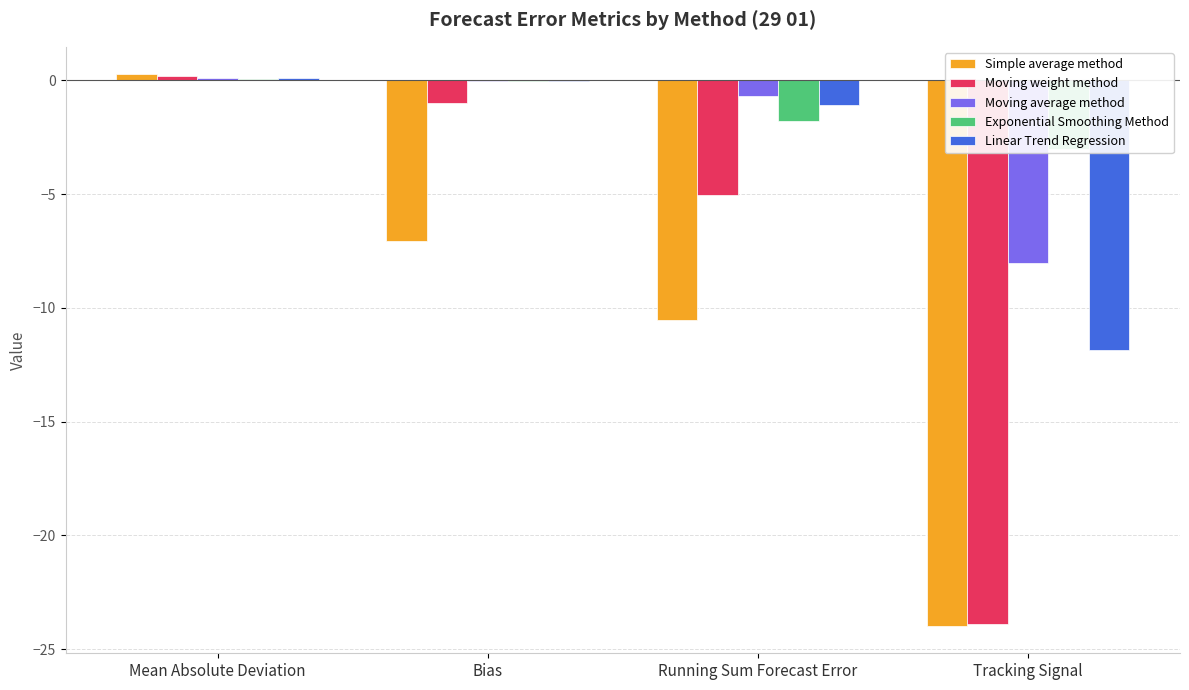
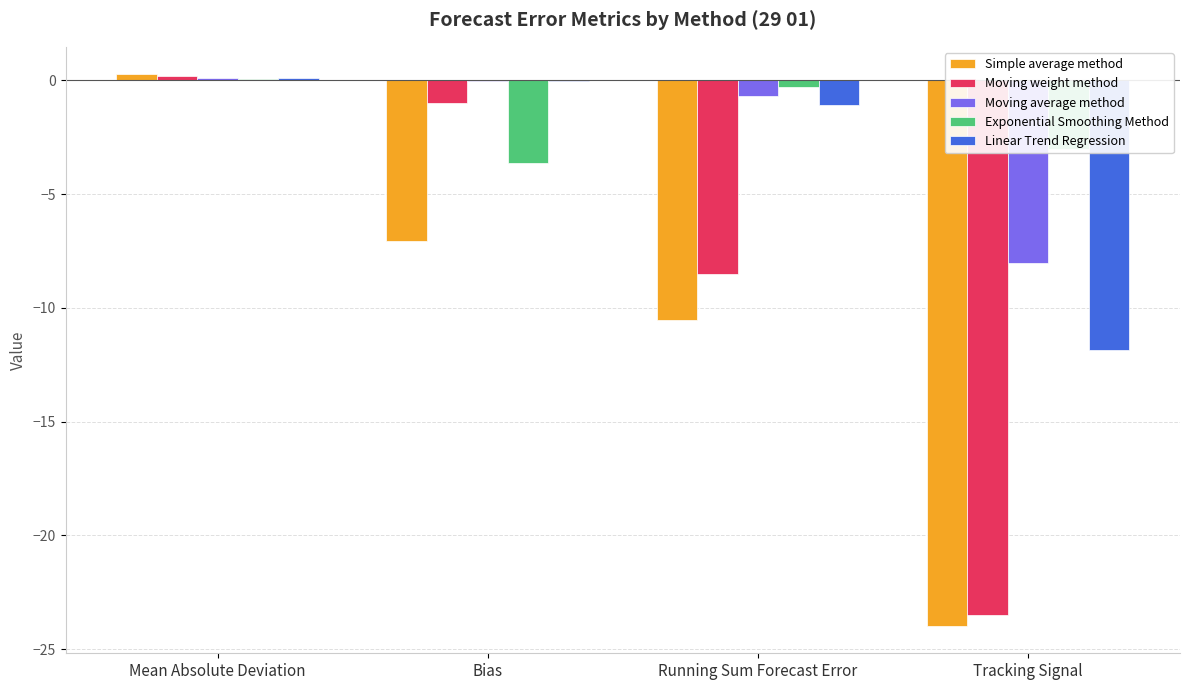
  {
    "Simple average method": {
      "Mean Absolute Deviation": 0.3,
      "Bias": -7.0,
      "Running Sum Forecast Error": -10.5,
      "Tracking Signal": -24.0
    },
    "Moving weight method": {
      "Mean Absolute Deviation": 0.2,
      "Bias": -1.0,
-     "Running Sum Forecast Error": -5.0,
-     "Tracking Signal": -23.9
+     "Running Sum Forecast Error": -8.5,
+     "Tracking Signal": -23.5
    },
    "Exponential Smoothing Method": {
-     "Bias": 0.0,
-     "Running Sum Forecast Error": -1.8
+     "Bias": -3.6,
+     "Running Sum Forecast Error": -0.3
    }
  }
